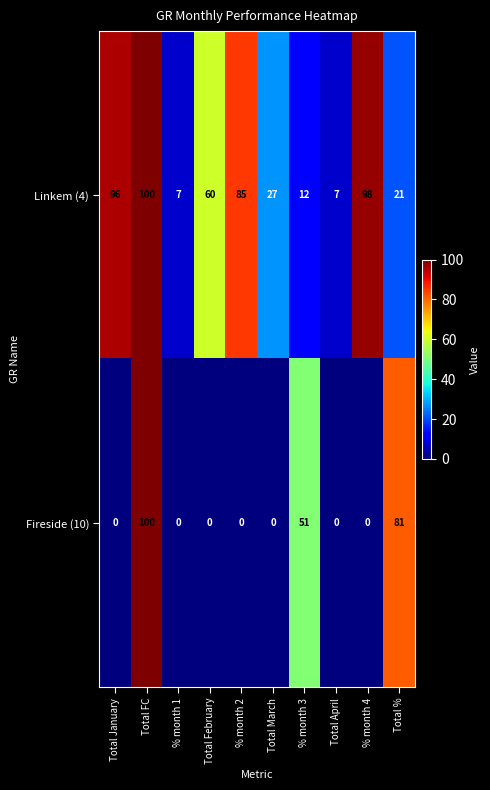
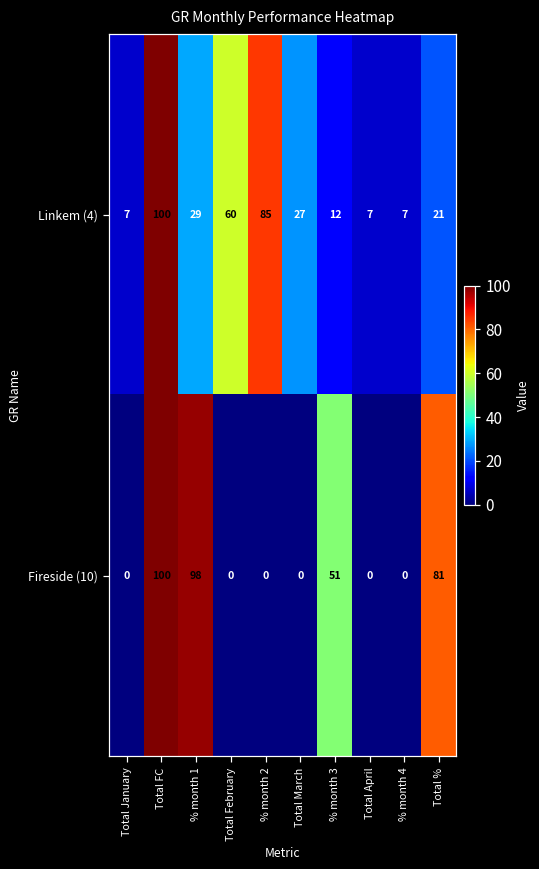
  {
    "Linkem (4)": {
-     "Total January": 96,
+     "Total January": 7,
      "Total FC": 100,
-     "% month 1": 7,
+     "% month 1": 29,
      "Total February": 60,
      "% month 2": 85,
      "Total March": 27,
      "% month 3": 12,
      "Total April": 7,
-     "% month 4": 98,
+     "% month 4": 7,
      "Total %": 21
    },
    "Fireside (10)": {
      "Total January": 0,
      "Total FC": 100,
-     "% month 1": 0,
+     "% month 1": 98,
      "Total February": 0,
      "% month 2": 0,
      "Total March": 0,
      "% month 3": 51,
      "Total April": 0,
      "% month 4": 0,
      "Total %": 81
    }
  }
